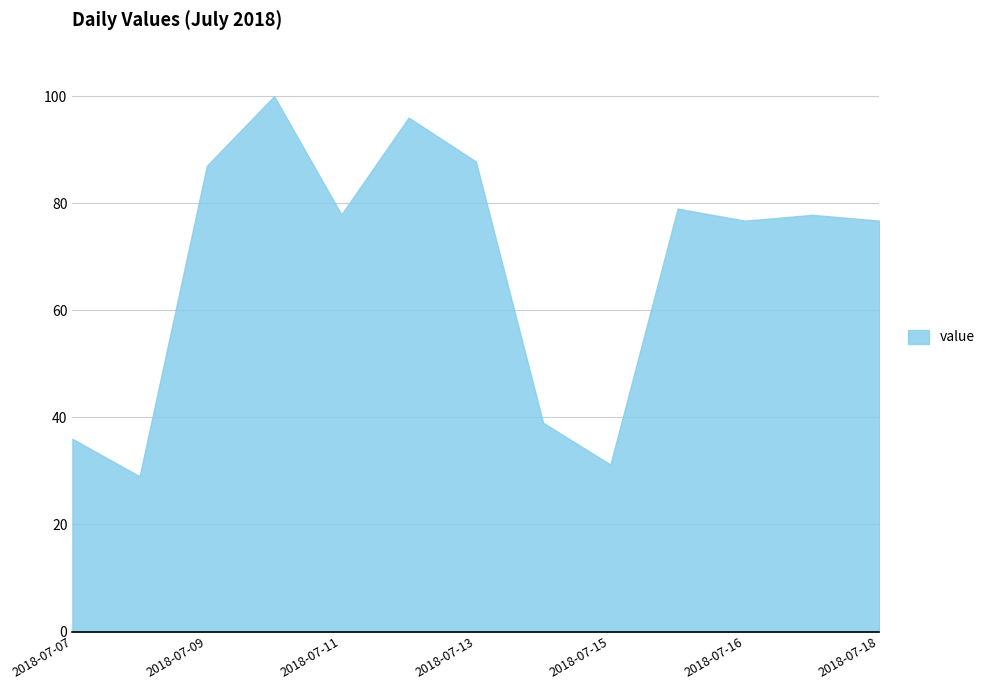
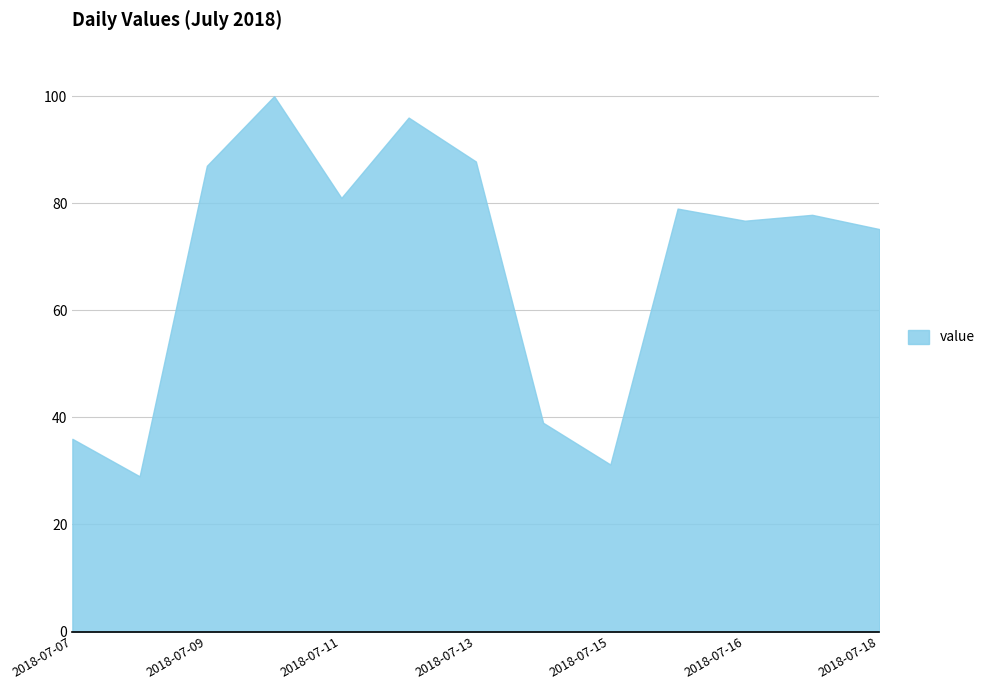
  {
    "2018-07-07": 36,
    "2018-07-09": 87,
-   "2018-07-11": 78,
+   "2018-07-11": 81,
    "2018-07-13": 88,
    "2018-07-15": 31,
-   "2018-07-18": 77
+   "2018-07-18": 75
  }
